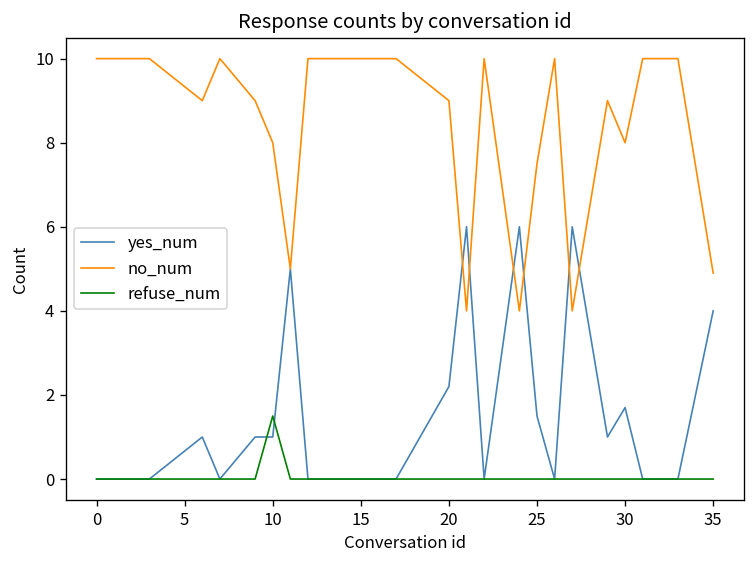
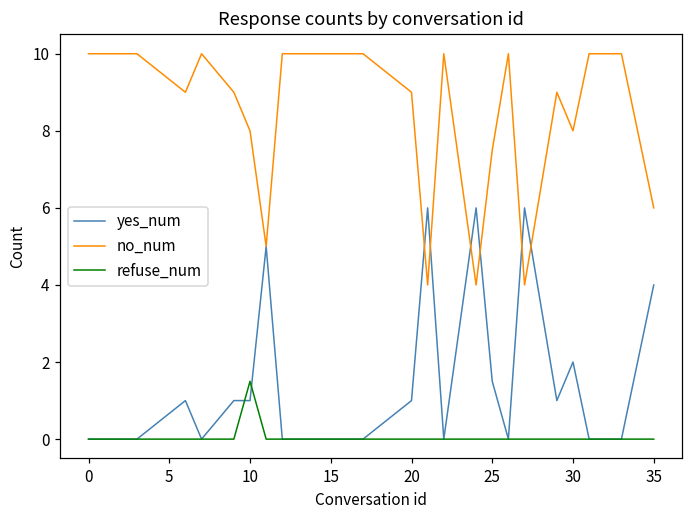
  {
    "yes_num": {
      "10": 1.0,
-     "20": 2.2,
+     "20": 1.0,
      "25": 1.5,
-     "30": 1.7,
+     "30": 2.0,
      "35": 4.0
    },
    "no_num": {
      "0": 10.0,
      "10": 8.0,
      "15": 10.0,
      "20": 9.0,
      "25": 7.5,
      "30": 8.0,
-     "35": 4.9
+     "35": 6.0
    },
    "refuse_num": {
      "10": 1.5,
      "20": 0.0,
      "25": 0.0,
      "30": 0.0,
      "35": 0.0
    }
  }
